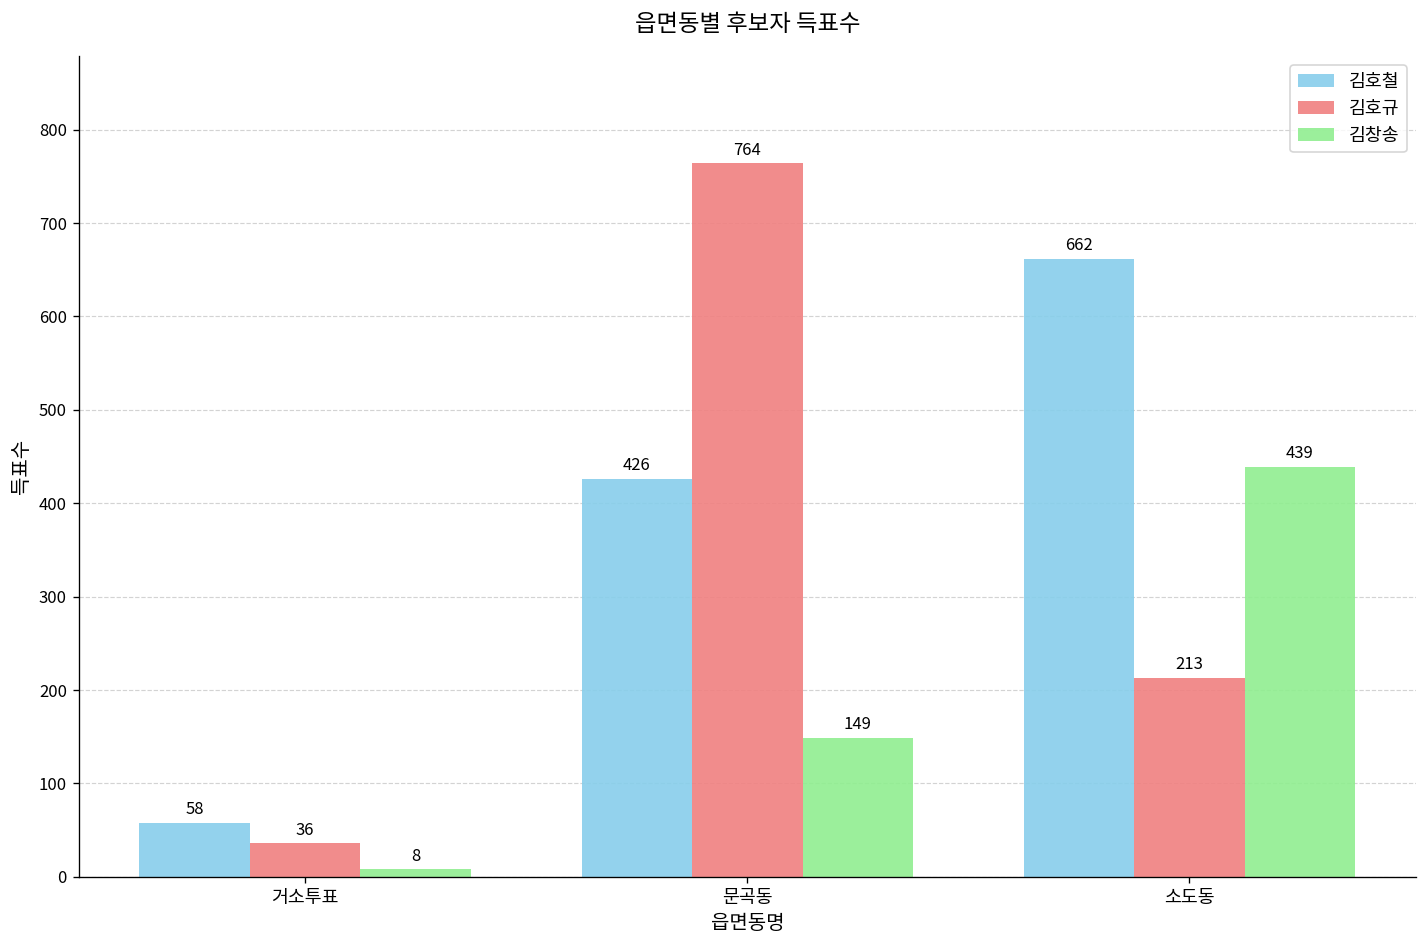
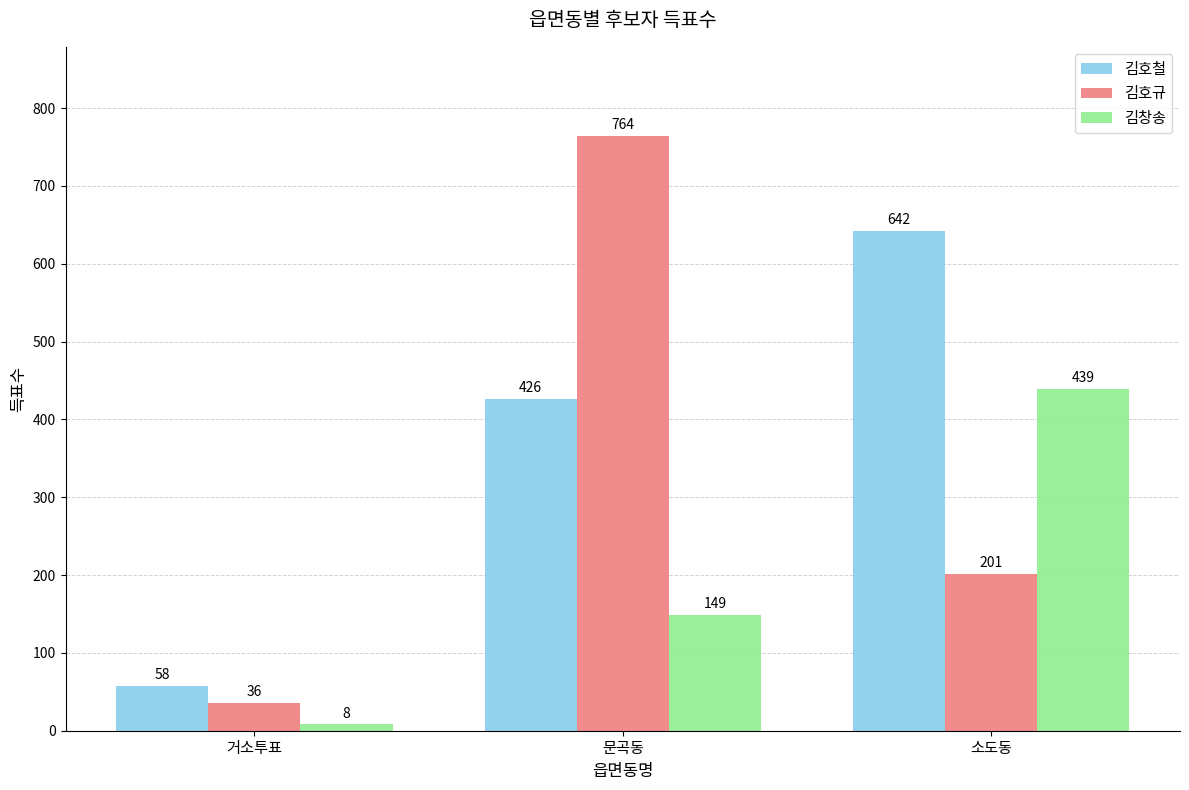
  {
    "김호철": {
      "거소투표": 58,
      "문곡동": 426,
-     "소도동": 662
+     "소도동": 642
    },
    "김호규": {
      "거소투표": 36,
      "문곡동": 764,
-     "소도동": 213
+     "소도동": 201
    },
    "김창송": {
      "거소투표": 8,
      "문곡동": 149,
      "소도동": 439
    }
  }
